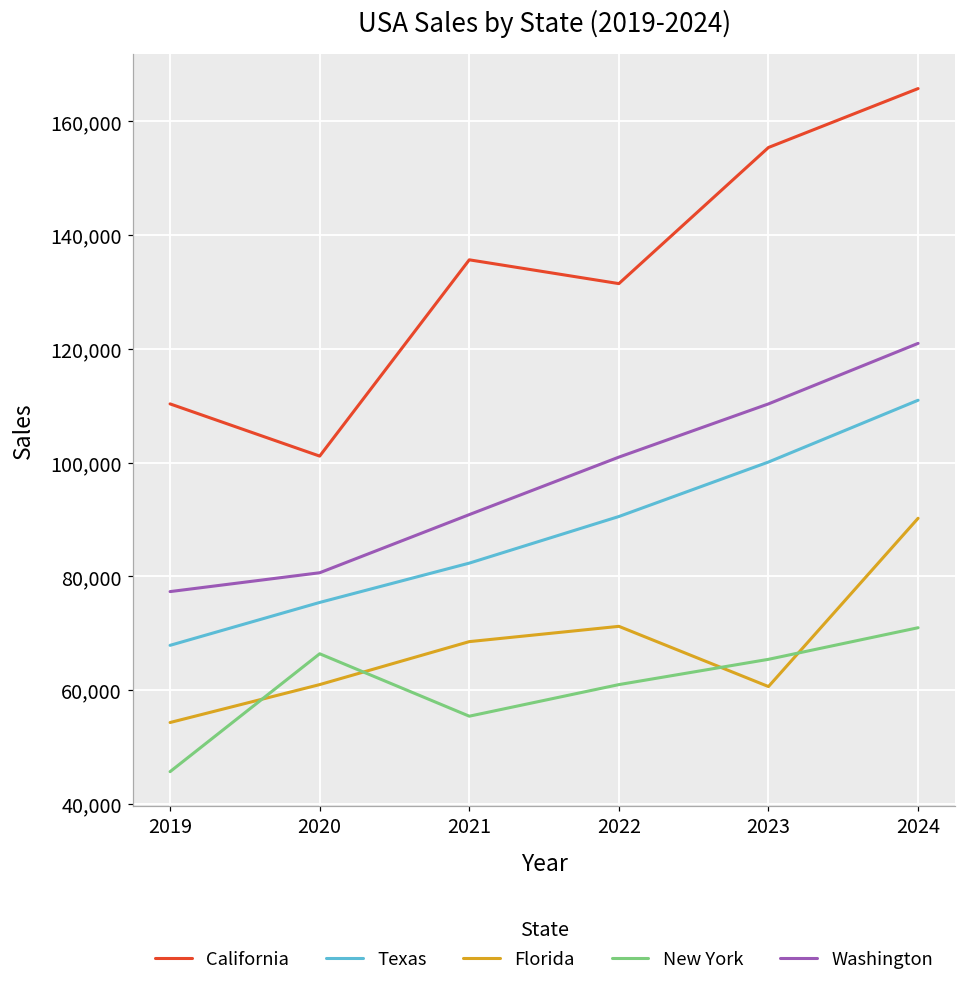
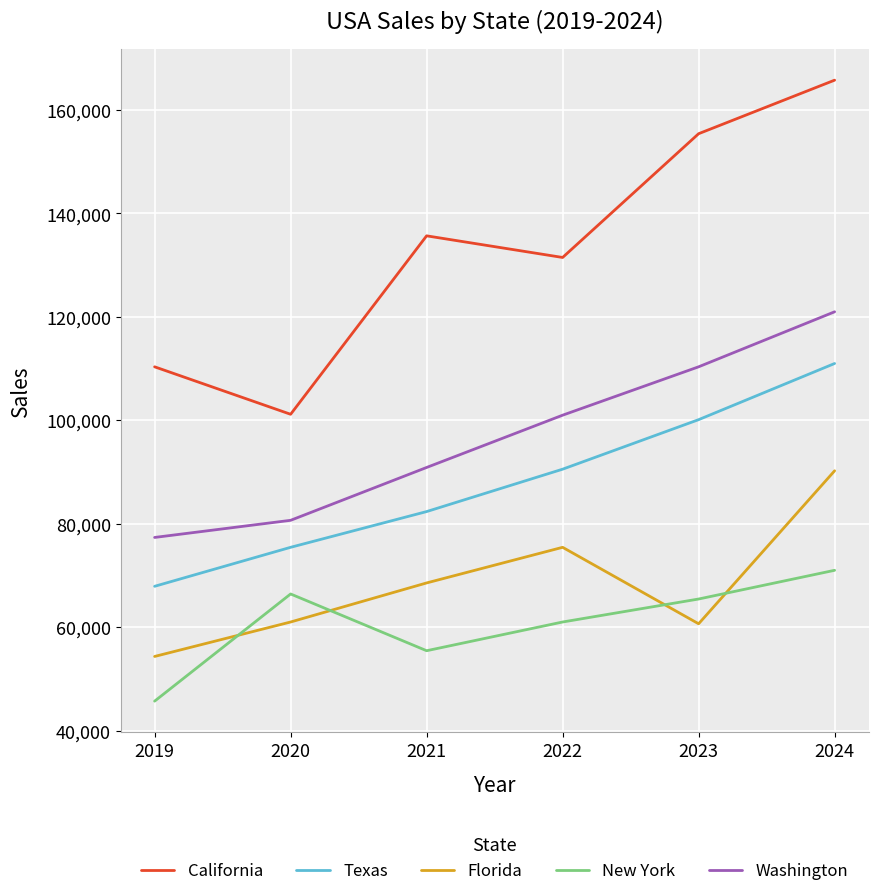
  {
    "California": {
      "2019": "110,000",
      "2020": "101,000",
      "2021": "136,000",
      "2022": "131,000",
      "2023": "155,000",
      "2024": "166,000"
    },
    "Texas": {
      "2019": "68,000",
      "2020": "75,000",
      "2021": "82,000",
      "2022": "91,000",
      "2023": "100,000",
      "2024": "111,000"
    },
    "Florida": {
      "2019": "54,000",
      "2020": "61,000",
      "2021": "69,000",
-     "2022": "71,000",
+     "2022": "75,000",
      "2023": "61,000",
      "2024": "90,000"
    },
    "New York": {
      "2019": "46,000",
      "2020": "66,000",
      "2021": "55,000",
      "2022": "61,000",
      "2023": "65,000",
      "2024": "71,000"
    },
    "Washington": {
      "2019": "77,000",
      "2020": "81,000",
      "2021": "91,000",
      "2022": "101,000",
      "2023": "110,000",
      "2024": "121,000"
    }
  }
